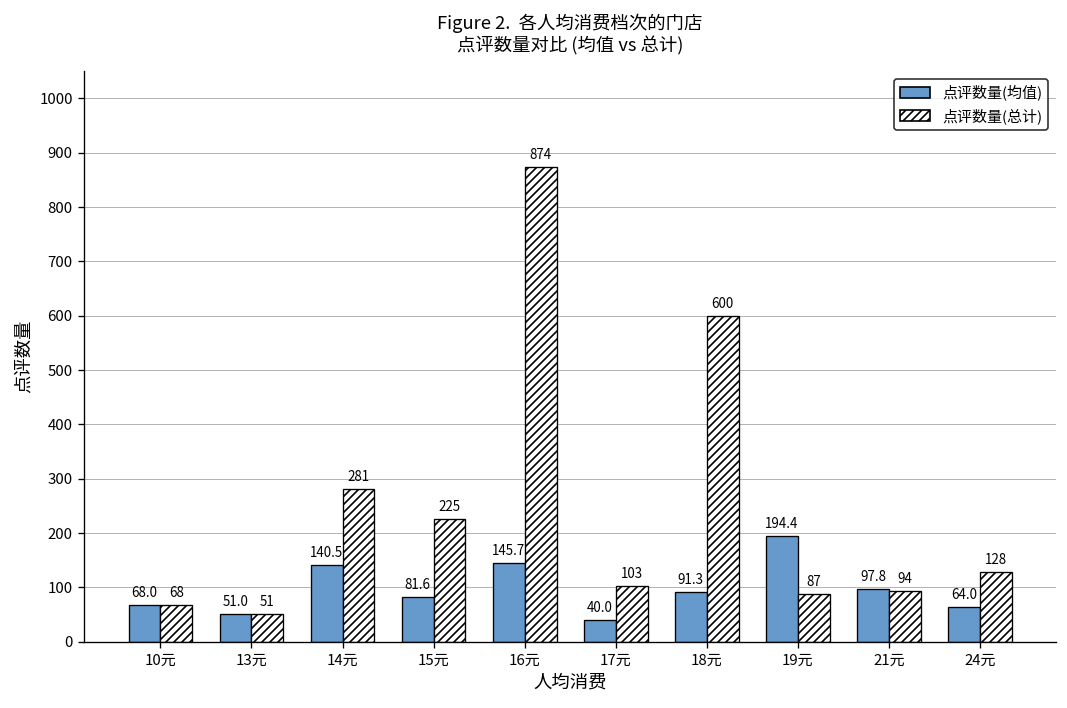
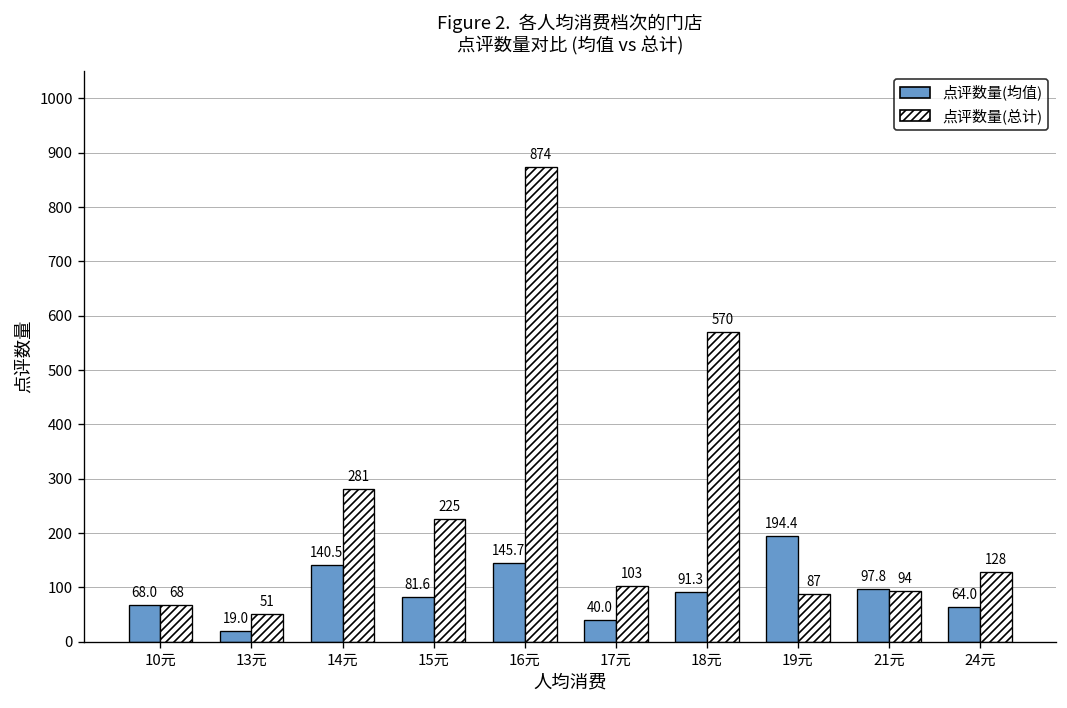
  {
    "点评数量(均值)": {
      "10元": 68.0,
-     "13元": 51.0,
+     "13元": 19.0,
      "14元": 140.5,
      "15元": 81.6,
      "16元": 145.7,
      "17元": 40.0,
      "18元": 91.3,
      "19元": 194.4,
      "21元": 97.8,
      "24元": 64.0
    },
    "点评数量(总计)": {
      "10元": 68,
      "13元": 51,
      "14元": 281,
      "15元": 225,
      "16元": 874,
      "17元": 103,
-     "18元": 600,
+     "18元": 570,
      "19元": 87,
      "21元": 94,
      "24元": 128
    }
  }
